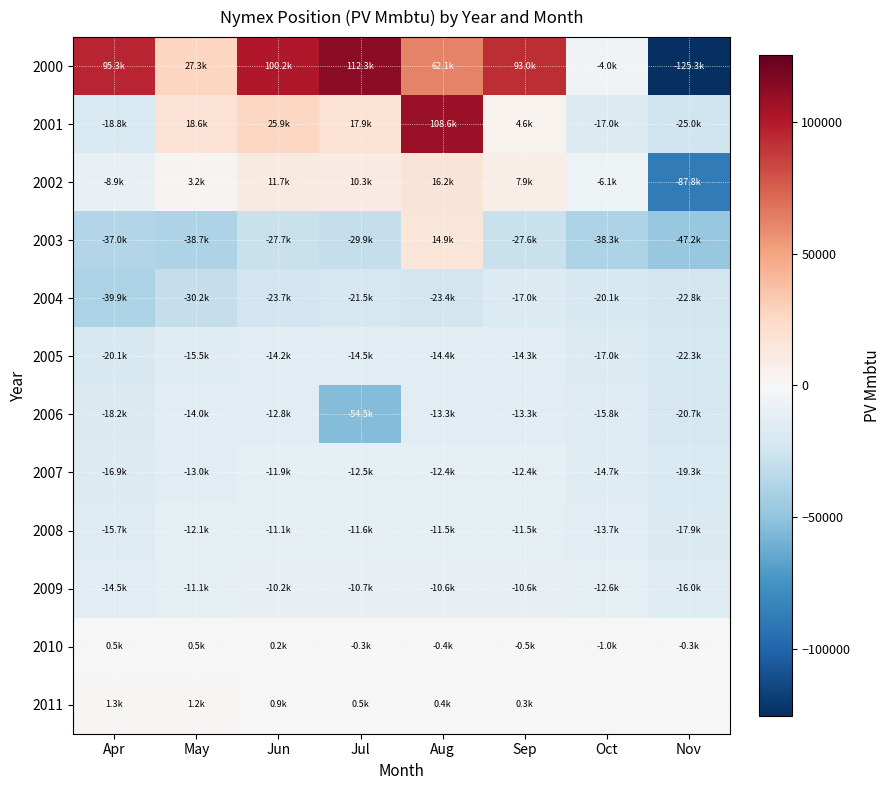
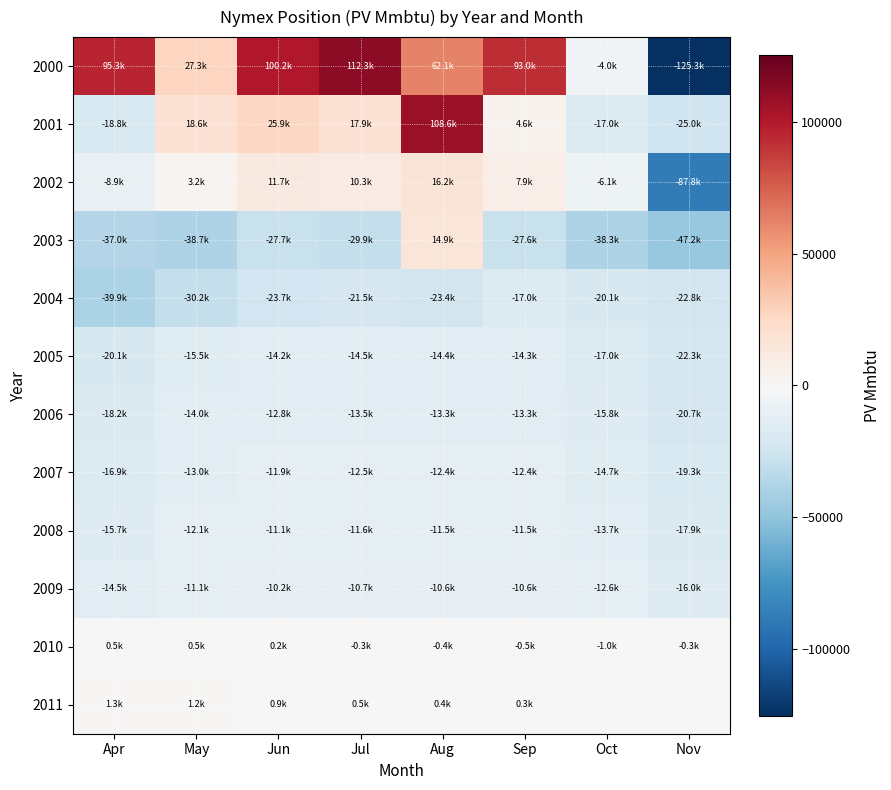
  {
    "2000": {
      "Apr": "95.3k",
      "May": "27.3k",
      "Jun": "100.2k",
      "Jul": "112.3k",
      "Aug": "62.1k",
      "Sep": "93.0k",
      "Oct": "-4.0k",
      "Nov": "-125.3k"
    },
    "2001": {
      "Apr": "-18.8k",
      "May": "18.6k",
      "Jun": "25.9k",
      "Jul": "17.9k",
      "Aug": "108.6k",
      "Sep": "4.6k",
      "Oct": "-17.0k",
      "Nov": "-25.0k"
    },
    "2002": {
      "Apr": "-8.9k",
      "May": "3.2k",
      "Jun": "11.7k",
      "Jul": "10.3k",
      "Aug": "16.2k",
      "Sep": "7.9k",
      "Oct": "-6.1k",
      "Nov": "-87.8k"
    },
    "2003": {
      "Apr": "-37.0k",
      "May": "-38.7k",
      "Jun": "-27.7k",
      "Jul": "-29.9k",
      "Aug": "14.9k",
      "Sep": "-27.6k",
      "Oct": "-38.3k",
      "Nov": "-47.2k"
    },
    "2004": {
      "Apr": "-39.9k",
      "May": "-30.2k",
      "Jun": "-23.7k",
      "Jul": "-21.5k",
      "Aug": "-23.4k",
      "Sep": "-17.0k",
      "Oct": "-20.1k",
      "Nov": "-22.8k"
    },
    "2005": {
      "Apr": "-20.1k",
      "May": "-15.5k",
      "Jun": "-14.2k",
      "Jul": "-14.5k",
      "Aug": "-14.4k",
      "Sep": "-14.3k",
      "Oct": "-17.0k",
      "Nov": "-22.3k"
    },
    "2006": {
      "Apr": "-18.2k",
      "May": "-14.0k",
      "Jun": "-12.8k",
-     "Jul": "-54.5k",
+     "Jul": "-13.5k",
      "Aug": "-13.3k",
      "Sep": "-13.3k",
      "Oct": "-15.8k",
      "Nov": "-20.7k"
    },
    "2007": {
      "Apr": "-16.9k",
      "May": "-13.0k",
      "Jun": "-11.9k",
      "Jul": "-12.5k",
      "Aug": "-12.4k",
      "Sep": "-12.4k",
      "Oct": "-14.7k",
      "Nov": "-19.3k"
    },
    "2008": {
      "Apr": "-15.7k",
      "May": "-12.1k",
      "Jun": "-11.1k",
      "Jul": "-11.6k",
      "Aug": "-11.5k",
      "Sep": "-11.5k",
      "Oct": "-13.7k",
      "Nov": "-17.9k"
    },
    "2009": {
      "Apr": "-14.5k",
      "May": "-11.1k",
      "Jun": "-10.2k",
      "Jul": "-10.7k",
      "Aug": "-10.6k",
      "Sep": "-10.6k",
      "Oct": "-12.6k",
      "Nov": "-16.0k"
    },
    "2010": {
      "Apr": "0.5k",
      "May": "0.5k",
      "Jun": "0.2k",
      "Jul": "-0.3k",
      "Aug": "-0.4k",
      "Sep": "-0.5k",
      "Oct": "-1.0k",
      "Nov": "-0.3k"
    },
    "2011": {
      "Apr": "1.3k",
      "May": "1.2k",
      "Jun": "0.9k",
      "Jul": "0.5k",
      "Aug": "0.4k",
      "Sep": "0.3k"
    }
  }
